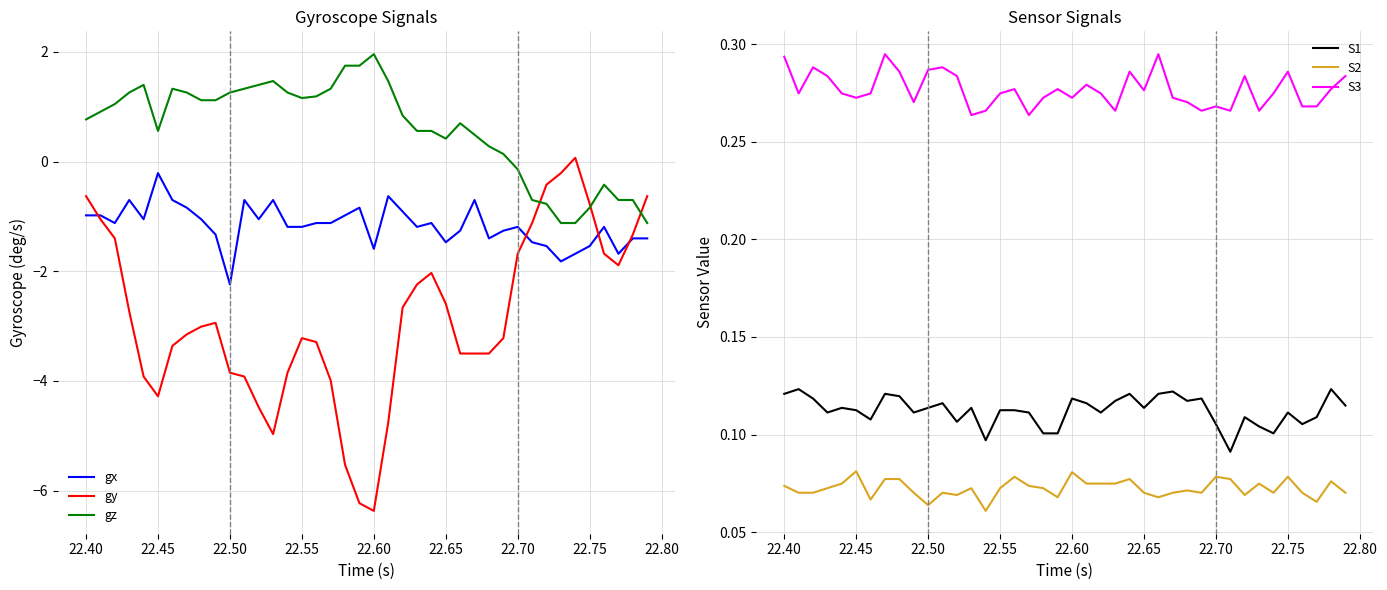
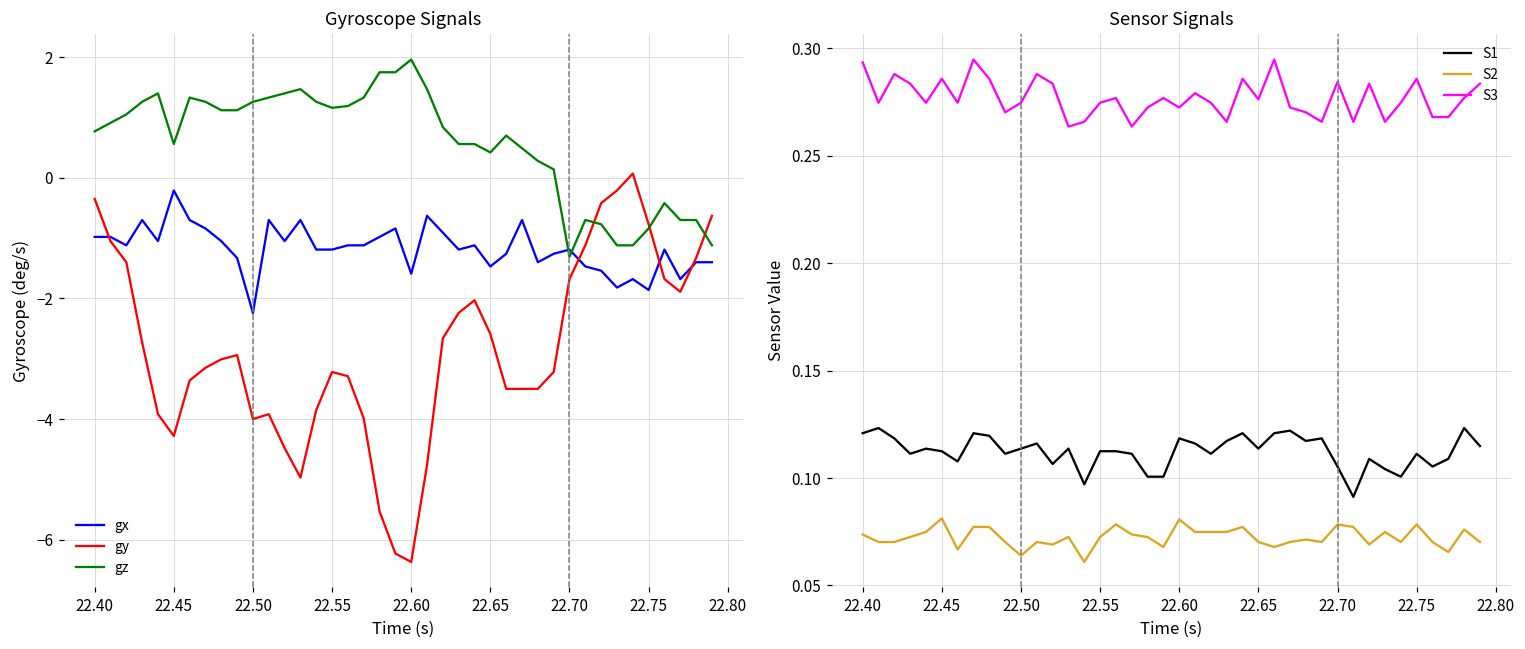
  {
    "Gyroscope Signals": {
      "gx": {
        "22.40": -1.0,
        "22.45": -0.2,
        "22.50": -2.2,
        "22.55": -1.2,
        "22.60": -1.6,
        "22.65": -1.5,
        "22.70": -1.2,
-       "22.75": -1.5
+       "22.75": -1.9
      },
      "gy": {
-       "22.40": -0.6,
+       "22.40": -0.4,
        "22.45": -4.3,
-       "22.50": -3.9,
+       "22.50": -4.0,
        "22.55": -3.2,
        "22.60": -6.4,
        "22.65": -2.6,
        "22.70": -1.7,
        "22.75": -0.8
      },
      "gz": {
        "22.40": 0.8,
        "22.45": 0.6,
        "22.50": 1.3,
        "22.55": 1.2,
        "22.60": 2.0,
        "22.65": 0.4,
-       "22.70": -0.1,
+       "22.70": -1.3,
        "22.75": -0.8
      }
    },
    "Sensor Signals": {
      "S1": {
        "22.40": 0.121,
        "22.45": 0.113,
        "22.50": 0.114,
        "22.55": 0.113,
        "22.60": 0.118,
        "22.65": 0.114,
        "22.70": 0.105,
        "22.75": 0.111
      },
      "S2": {
        "22.40": 0.074,
        "22.45": 0.081,
        "22.50": 0.064,
        "22.55": 0.073,
        "22.60": 0.081,
        "22.65": 0.070,
        "22.70": 0.078,
        "22.75": 0.078
      },
      "S3": {
        "22.40": 0.294,
-       "22.45": 0.273,
-       "22.50": 0.287,
+       "22.45": 0.286,
+       "22.50": 0.275,
        "22.55": 0.275,
        "22.60": 0.273,
        "22.65": 0.276,
-       "22.70": 0.268,
+       "22.70": 0.284,
        "22.75": 0.286
      }
    }
  }
